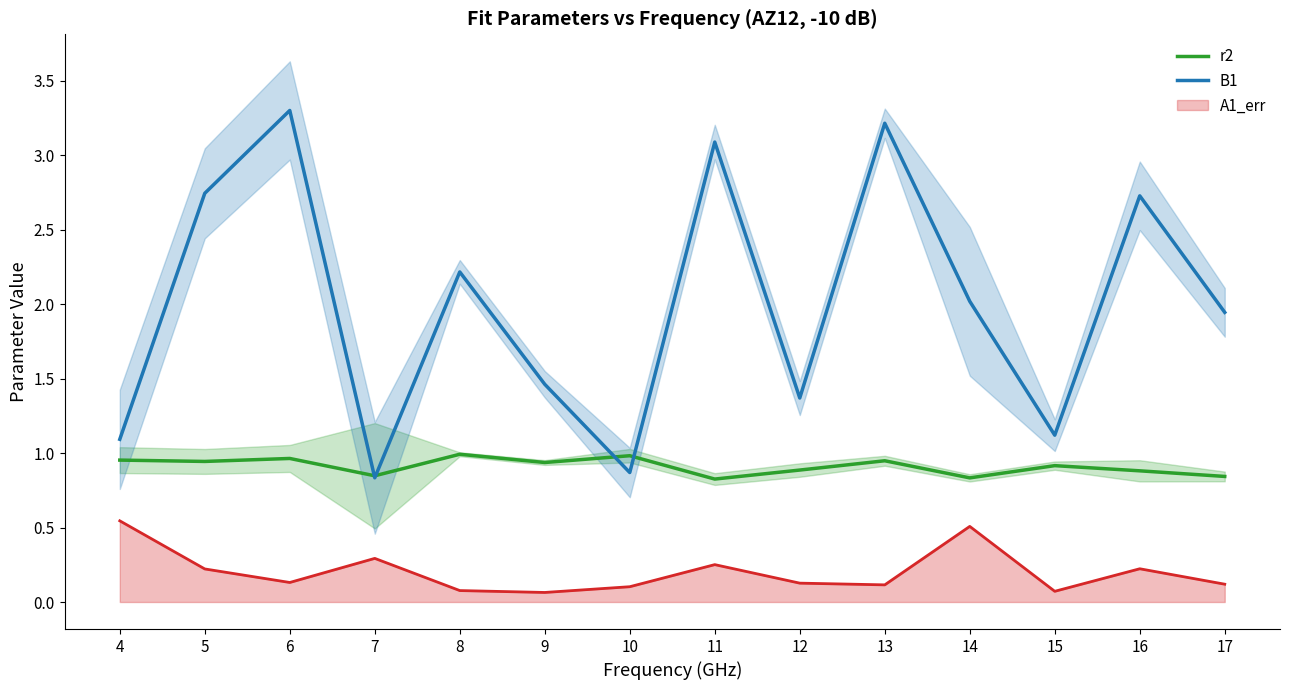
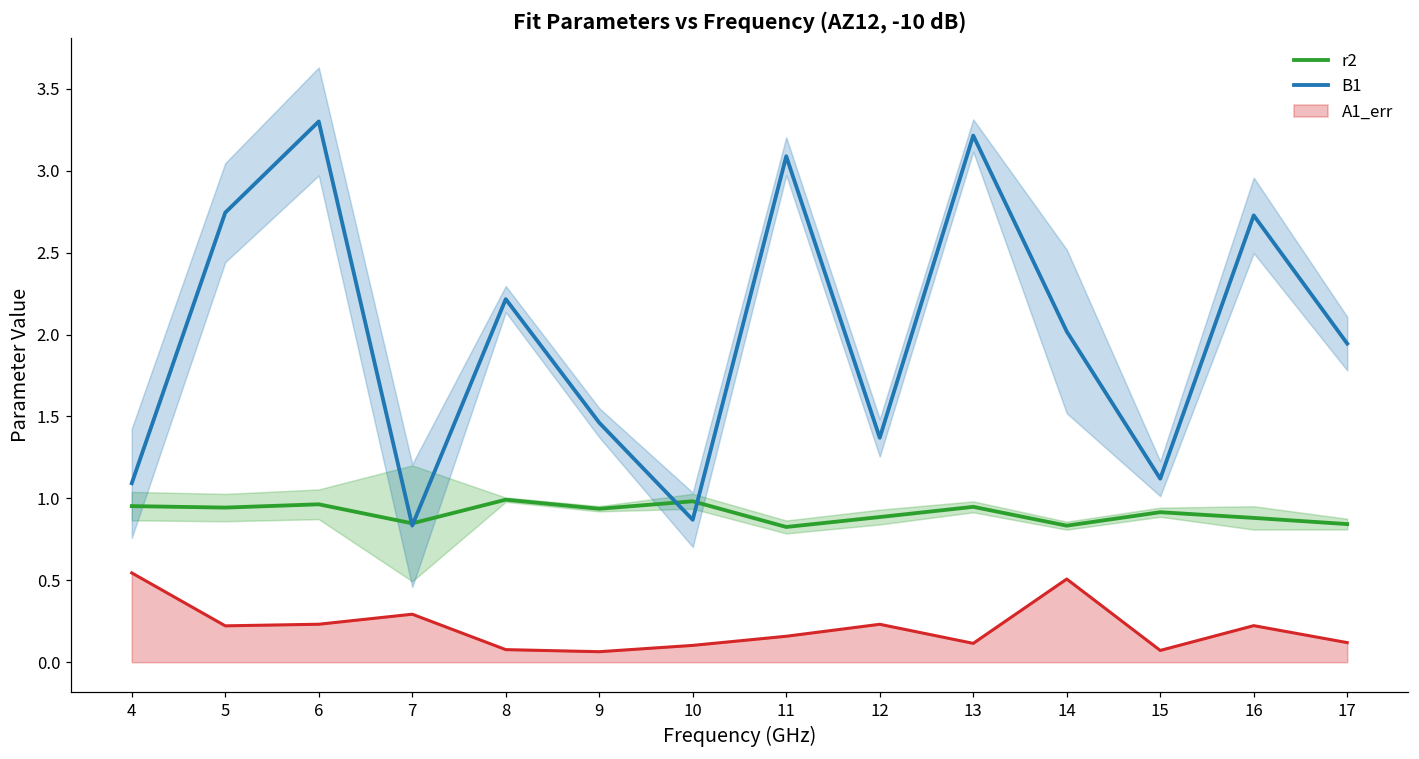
  {
    "A1_err": {
      "4": 0.55,
      "5": 0.22,
-     "6": 0.13,
+     "6": 0.23,
      "7": 0.29,
      "8": 0.08,
      "9": 0.06,
      "10": 0.10,
-     "11": 0.25,
-     "12": 0.13,
+     "11": 0.16,
+     "12": 0.23,
      "13": 0.12,
      "14": 0.51,
      "15": 0.07,
      "16": 0.22,
      "17": 0.12
    }
  }
